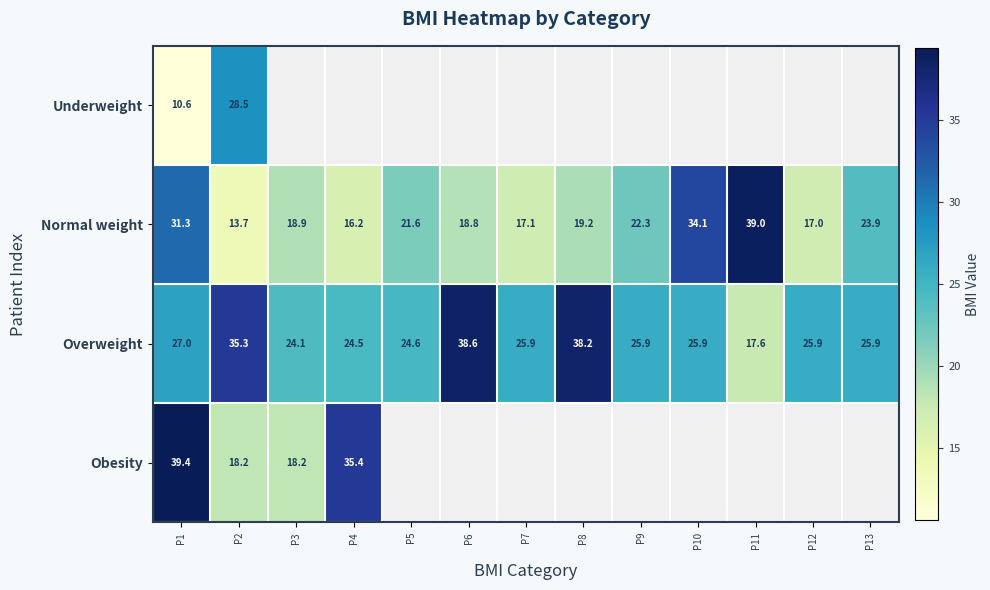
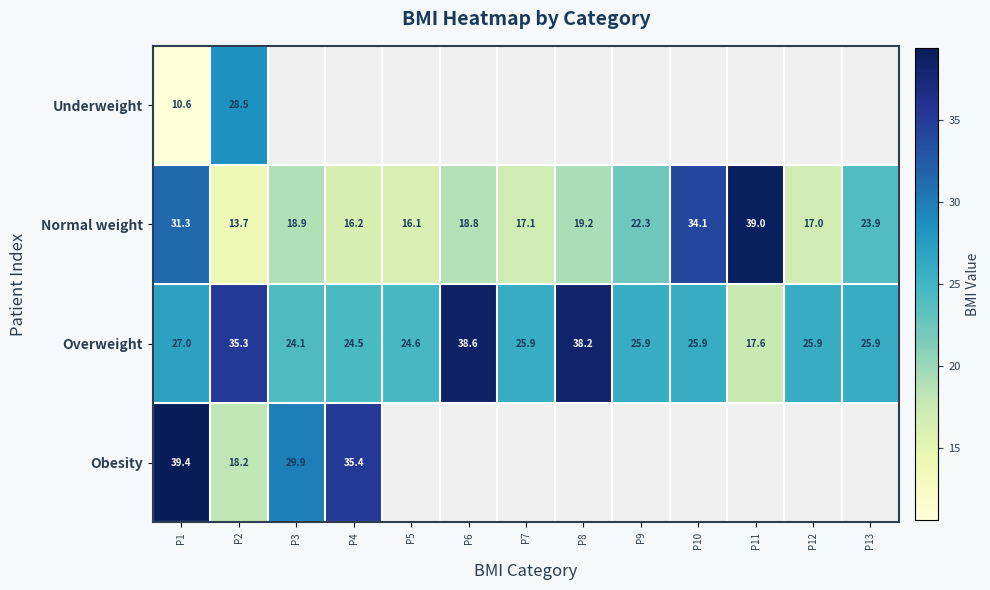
  {
    "Underweight": {
      "P1": 10.6,
      "P2": 28.5
    },
    "Normal weight": {
      "P1": 31.3,
      "P2": 13.7,
      "P3": 18.9,
      "P4": 16.2,
-     "P5": 21.6,
+     "P5": 16.1,
      "P6": 18.8,
      "P7": 17.1,
      "P8": 19.2,
      "P9": 22.3,
      "P10": 34.1,
      "P11": 39.0,
      "P12": 17.0,
      "P13": 23.9
    },
    "Overweight": {
      "P1": 27.0,
      "P2": 35.3,
      "P3": 24.1,
      "P4": 24.5,
      "P5": 24.6,
      "P6": 38.6,
      "P7": 25.9,
      "P8": 38.2,
      "P9": 25.9,
      "P10": 25.9,
      "P11": 17.6,
      "P12": 25.9,
      "P13": 25.9
    },
    "Obesity": {
      "P1": 39.4,
      "P2": 18.2,
-     "P3": 18.2,
+     "P3": 29.9,
      "P4": 35.4
    }
  }
